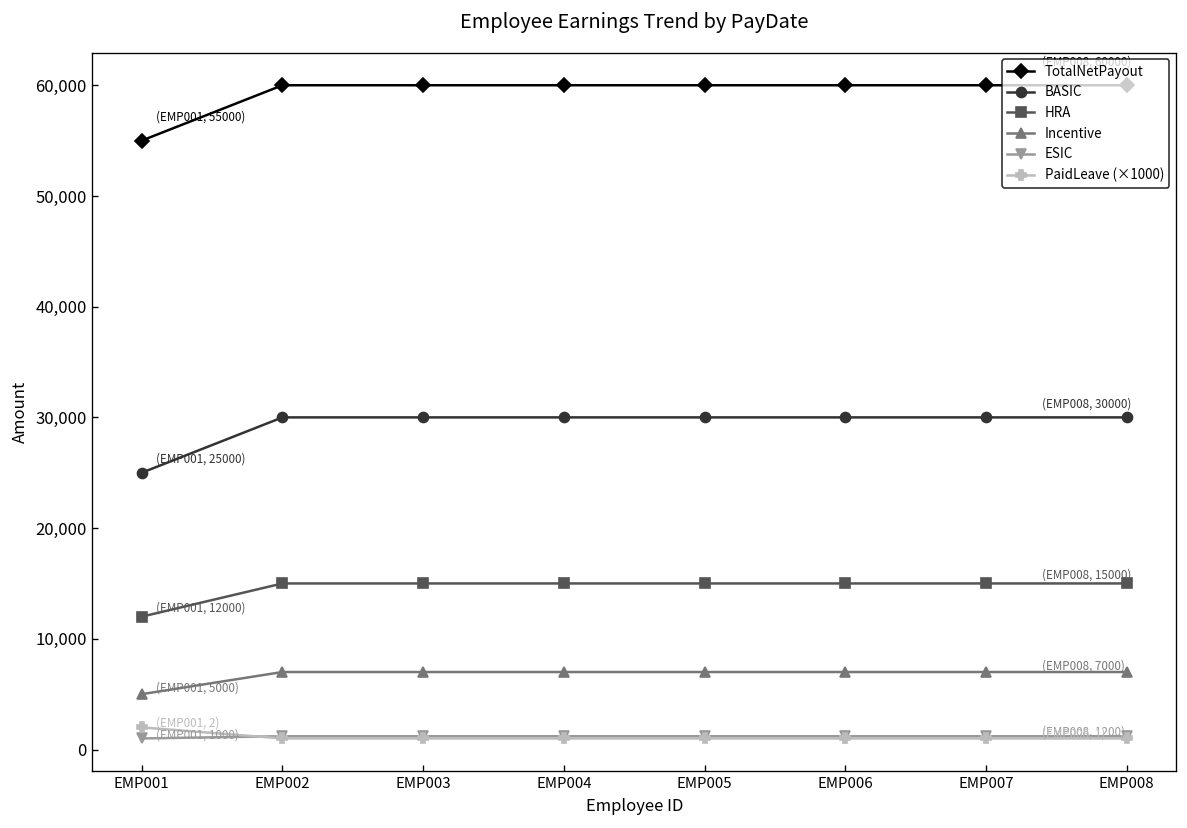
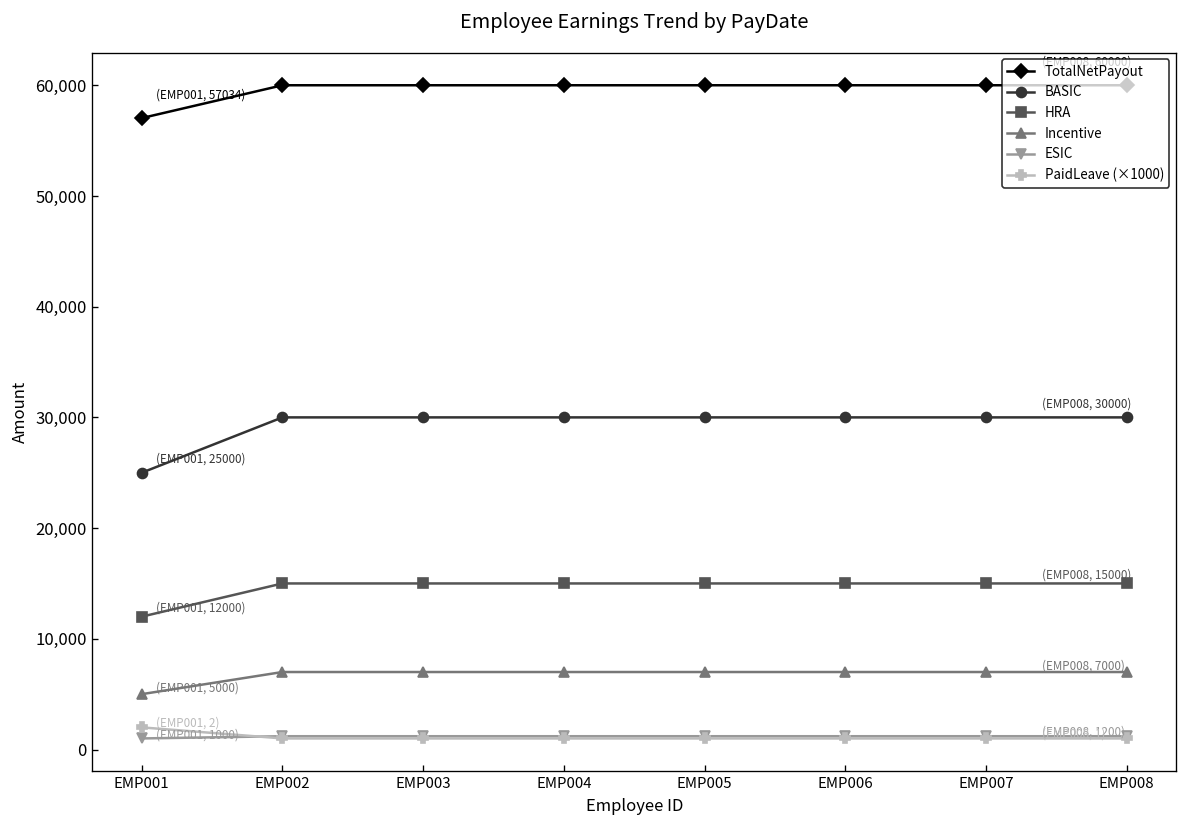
  {
    "TotalNetPayout": {
-     "EMP001": 55000
+     "EMP001": 57034
    }
  }
